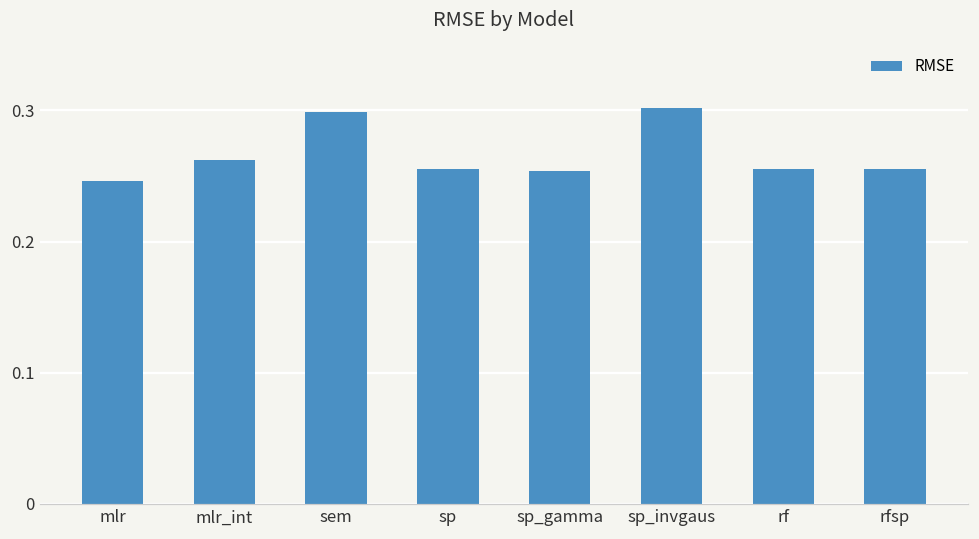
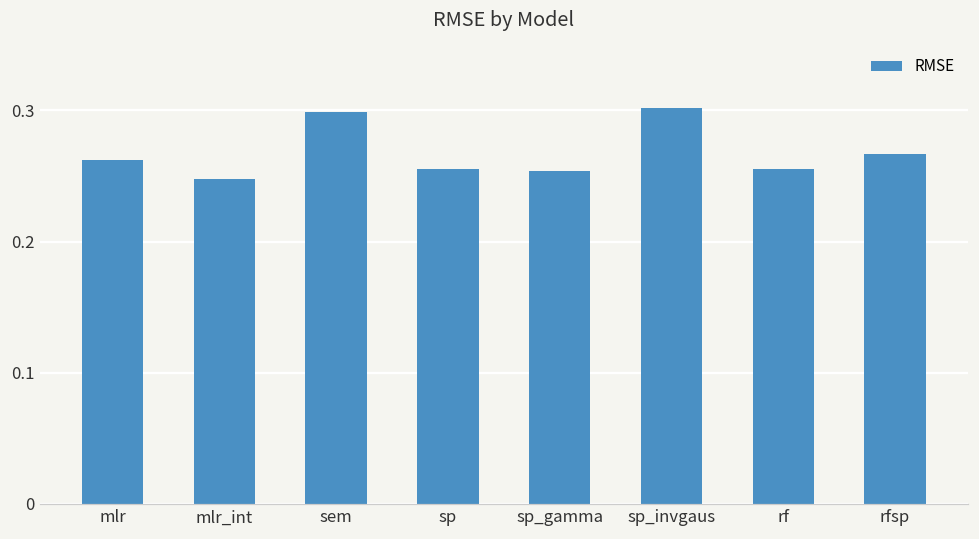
  {
-   "mlr": 0.246,
-   "mlr_int": 0.262,
+   "mlr": 0.262,
+   "mlr_int": 0.248,
    "sem": 0.299,
    "sp": 0.255,
    "sp_gamma": 0.254,
    "sp_invgaus": 0.302,
    "rf": 0.255,
-   "rfsp": 0.255
+   "rfsp": 0.267
  }
